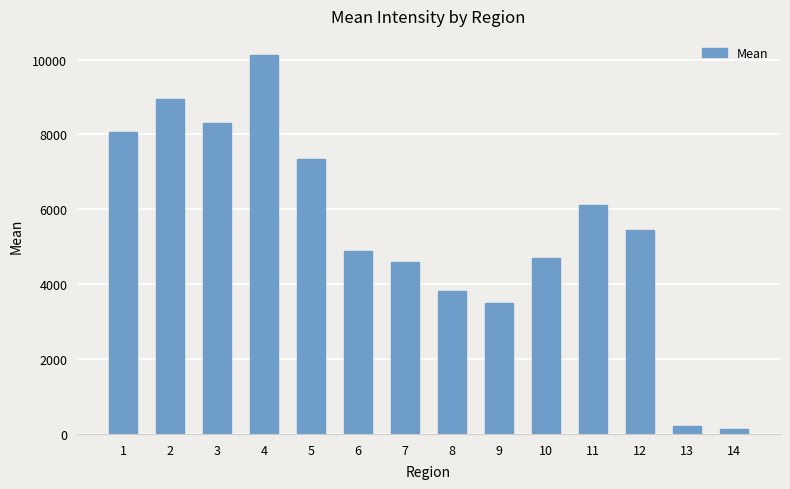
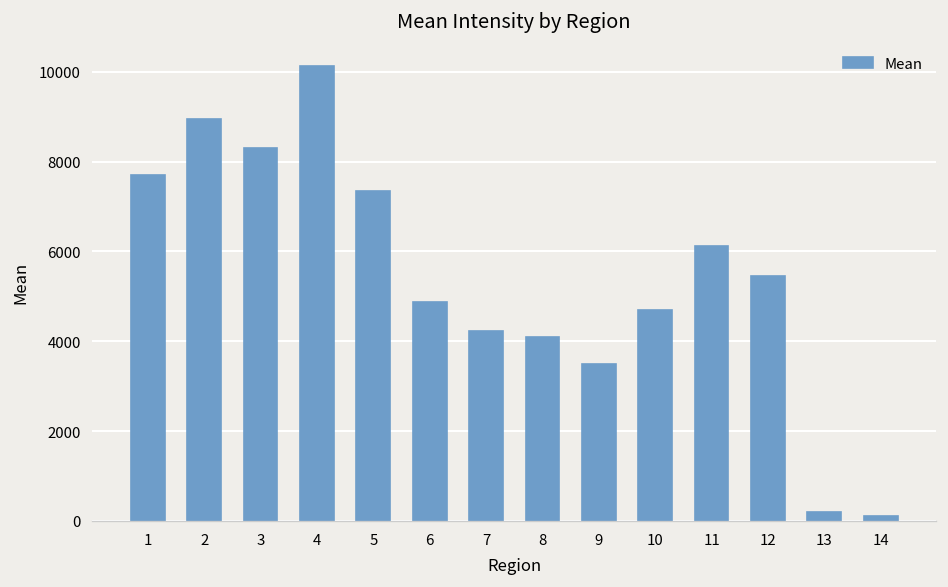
  {
-   "1": 8100,
+   "1": 7700,
    "2": 8900,
    "3": 8300,
    "4": 10100,
    "5": 7300,
    "6": 4900,
-   "7": 4600,
-   "8": 3800,
+   "7": 4200,
+   "8": 4100,
    "9": 3500,
    "10": 4700,
    "11": 6100,
    "12": 5400,
    "13": 200,
    "14": 100
  }
